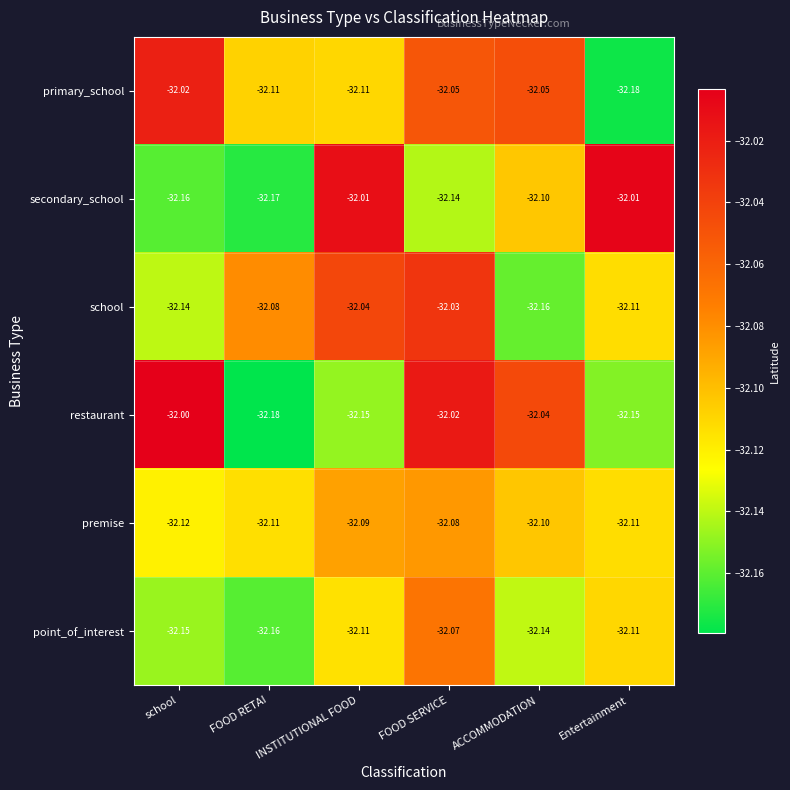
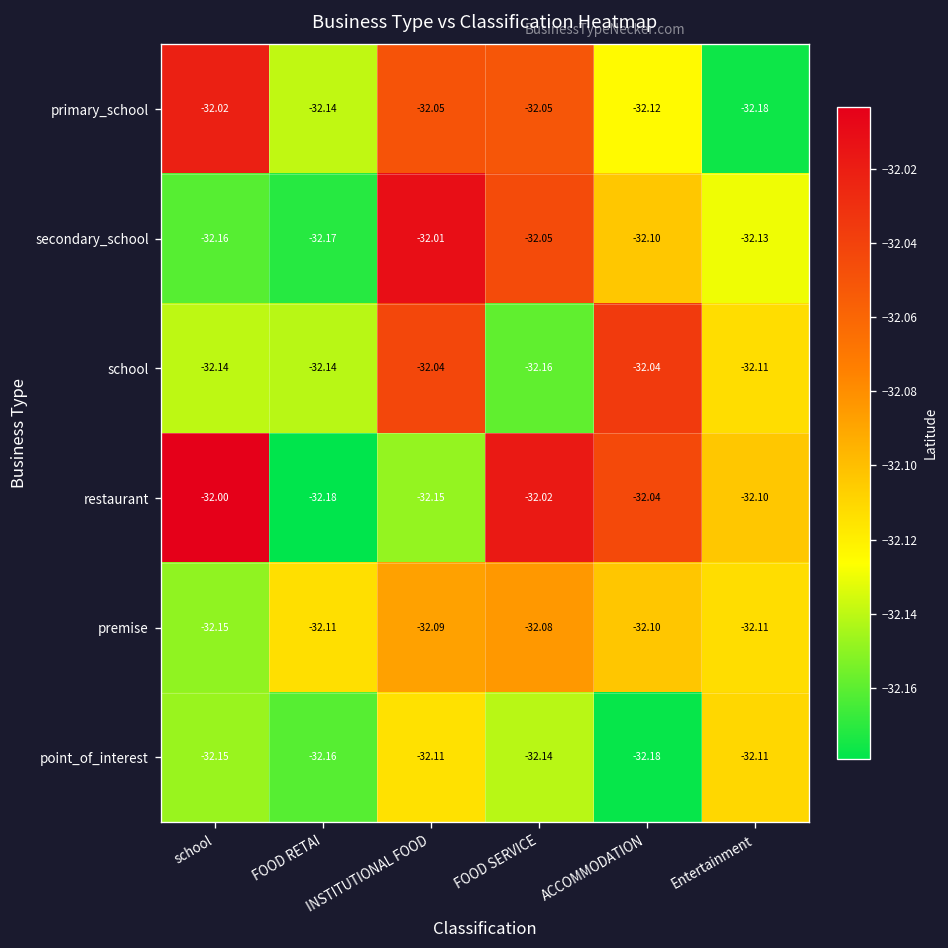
  {
    "primary_school": {
      "school": -32.02,
-     "FOOD RETAI": -32.11,
-     "INSTITUTIONAL FOOD": -32.11,
+     "FOOD RETAI": -32.14,
+     "INSTITUTIONAL FOOD": -32.05,
      "FOOD SERVICE": -32.05,
-     "ACCOMMODATION": -32.05,
+     "ACCOMMODATION": -32.12,
      "Entertainment": -32.18
    },
    "secondary_school": {
      "school": -32.16,
      "FOOD RETAI": -32.17,
      "INSTITUTIONAL FOOD": -32.01,
-     "FOOD SERVICE": -32.14,
+     "FOOD SERVICE": -32.05,
      "ACCOMMODATION": -32.10,
-     "Entertainment": -32.01
+     "Entertainment": -32.13
    },
    "school": {
      "school": -32.14,
-     "FOOD RETAI": -32.08,
+     "FOOD RETAI": -32.14,
      "INSTITUTIONAL FOOD": -32.04,
-     "FOOD SERVICE": -32.03,
-     "ACCOMMODATION": -32.16,
+     "FOOD SERVICE": -32.16,
+     "ACCOMMODATION": -32.04,
      "Entertainment": -32.11
    },
    "restaurant": {
      "school": -32.00,
      "FOOD RETAI": -32.18,
      "INSTITUTIONAL FOOD": -32.15,
      "FOOD SERVICE": -32.02,
      "ACCOMMODATION": -32.04,
-     "Entertainment": -32.15
+     "Entertainment": -32.10
    },
    "premise": {
-     "school": -32.12,
+     "school": -32.15,
      "FOOD RETAI": -32.11,
      "INSTITUTIONAL FOOD": -32.09,
      "FOOD SERVICE": -32.08,
      "ACCOMMODATION": -32.10,
      "Entertainment": -32.11
    },
    "point_of_interest": {
      "school": -32.15,
      "FOOD RETAI": -32.16,
      "INSTITUTIONAL FOOD": -32.11,
-     "FOOD SERVICE": -32.07,
-     "ACCOMMODATION": -32.14,
+     "FOOD SERVICE": -32.14,
+     "ACCOMMODATION": -32.18,
      "Entertainment": -32.11
    }
  }
